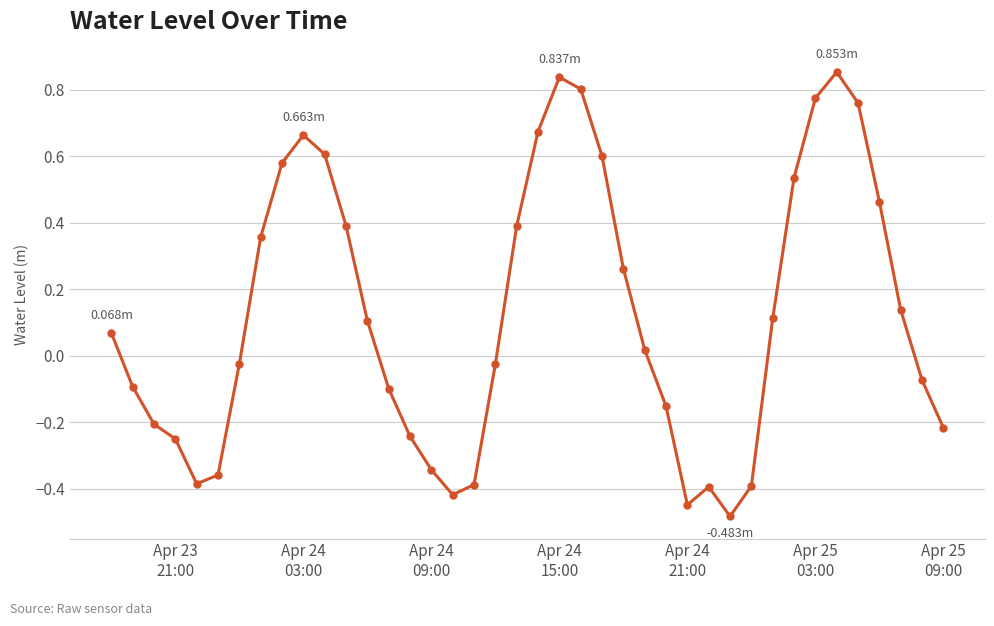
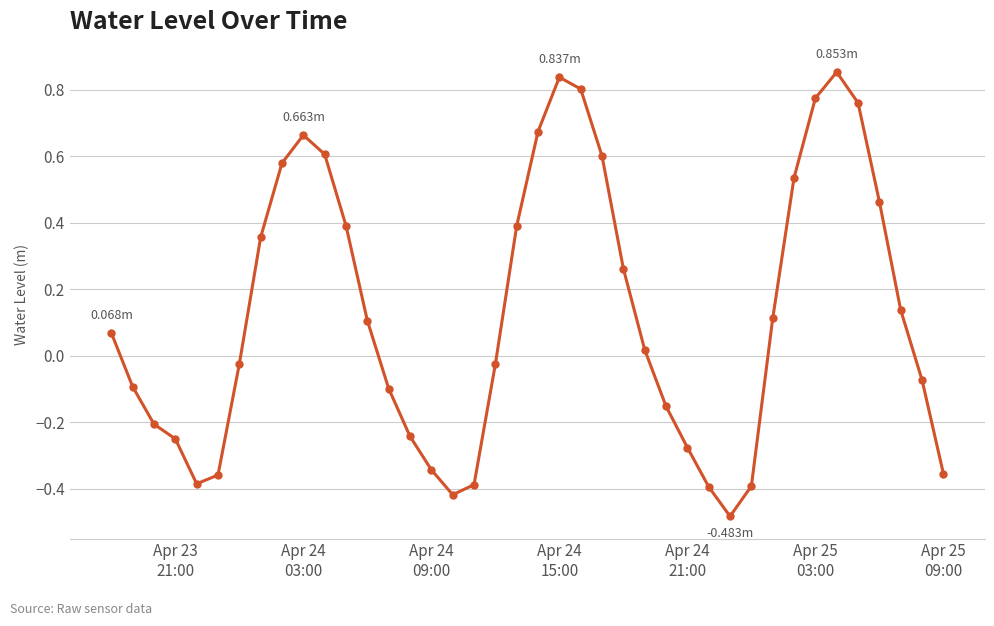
  {
    "Apr 23 21:00": -0.25,
    "Apr 24 09:00": -0.34,
-   "Apr 24 21:00": -0.45,
+   "Apr 24 21:00": -0.28,
    "Apr 25 03:00": 0.77,
-   "Apr 25 09:00": -0.22
+   "Apr 25 09:00": -0.35
  }
